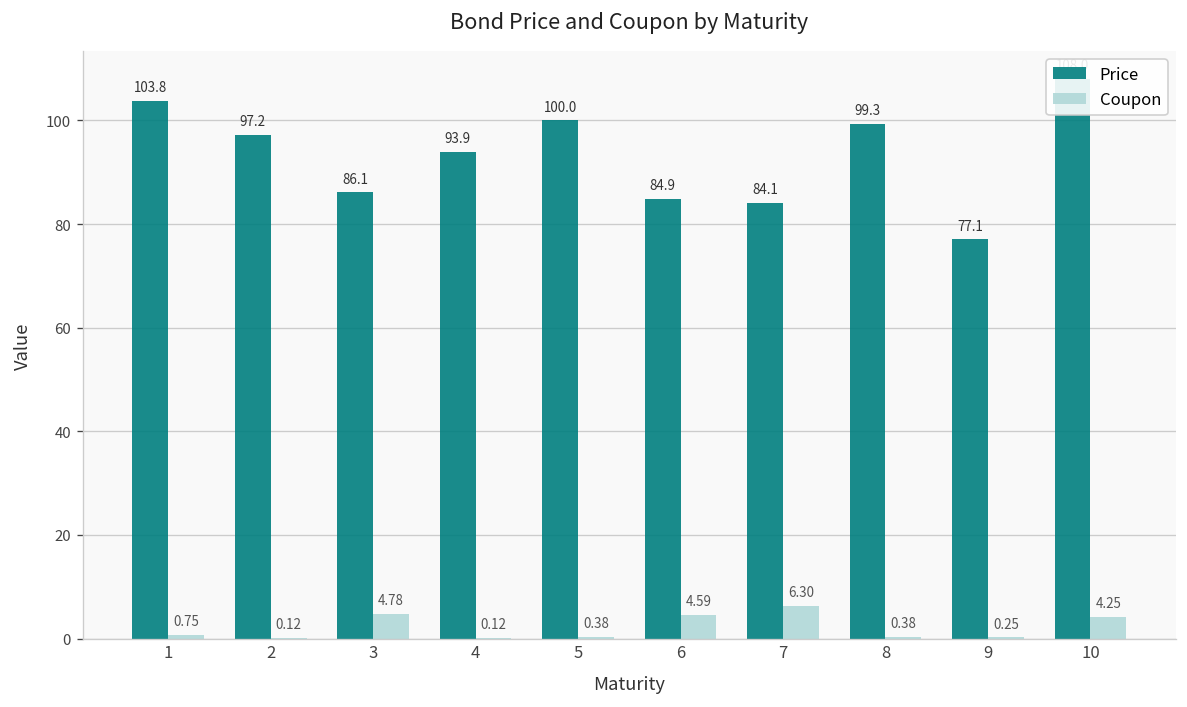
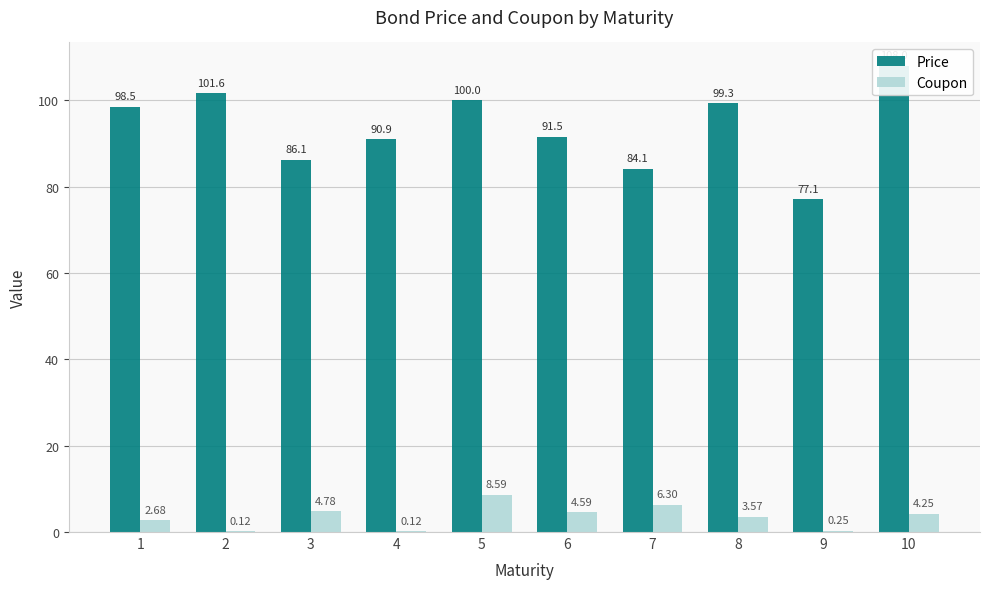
  {
    "Price": {
-     "1": 103.8,
-     "2": 97.2,
+     "1": 98.5,
+     "2": 101.6,
      "3": 86.1,
-     "4": 93.9,
+     "4": 90.9,
      "5": 100.0,
-     "6": 84.9,
+     "6": 91.5,
      "7": 84.1,
      "8": 99.3,
      "9": 77.1
    },
    "Coupon": {
-     "1": 0.75,
+     "1": 2.68,
      "2": 0.12,
      "3": 4.78,
      "4": 0.12,
-     "5": 0.38,
+     "5": 8.59,
      "6": 4.59,
      "7": 6.30,
-     "8": 0.38,
+     "8": 3.57,
      "9": 0.25,
      "10": 4.25
    }
  }
